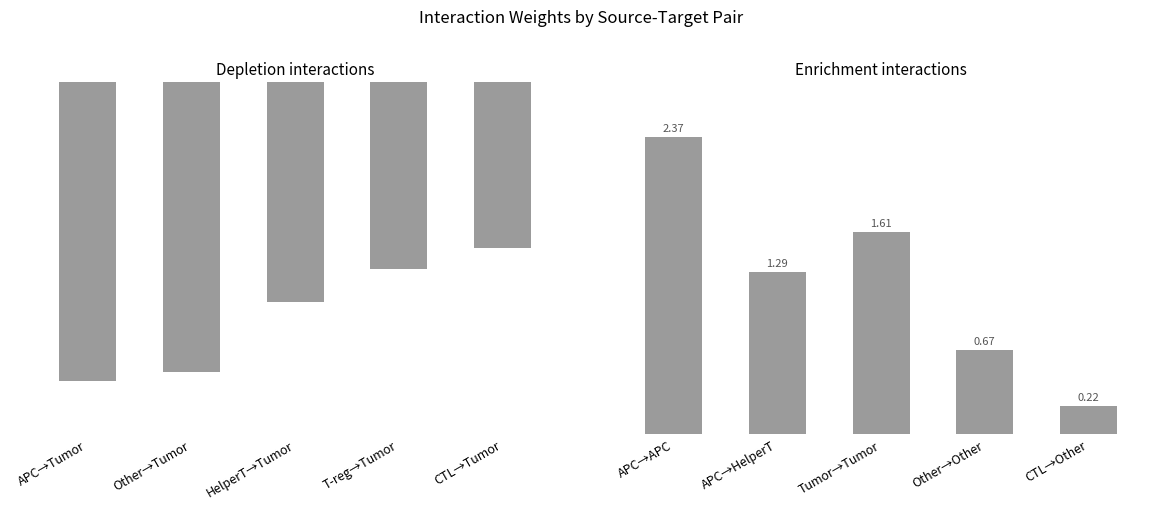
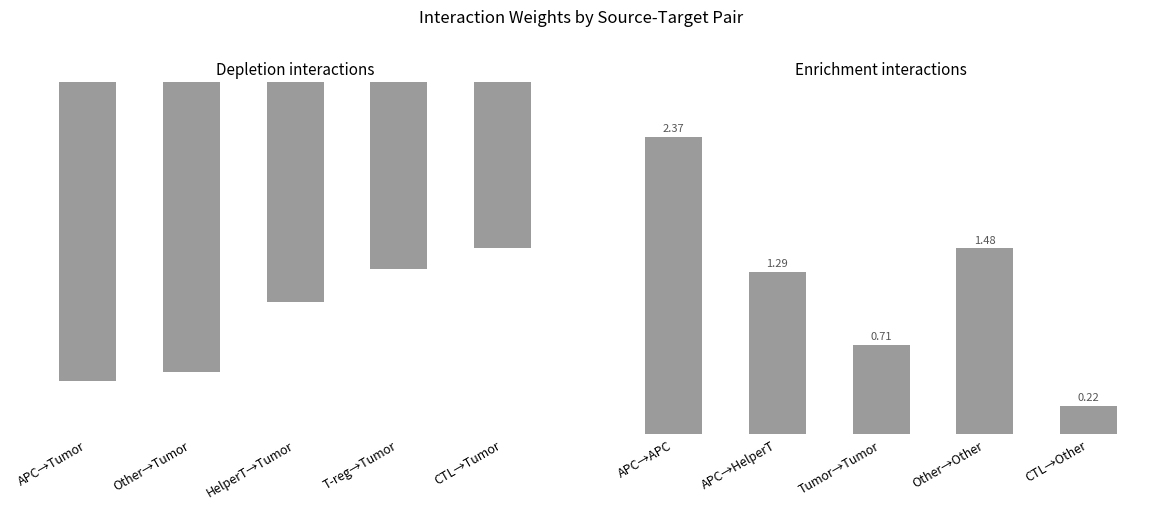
  {
    "Enrichment interactions": {
      "APC→APC": 2.37,
      "APC→HelperT": 1.29,
-     "Tumor→Tumor": 1.61,
-     "Other→Other": 0.67,
+     "Tumor→Tumor": 0.71,
+     "Other→Other": 1.48,
      "CTL→Other": 0.22
    }
  }
